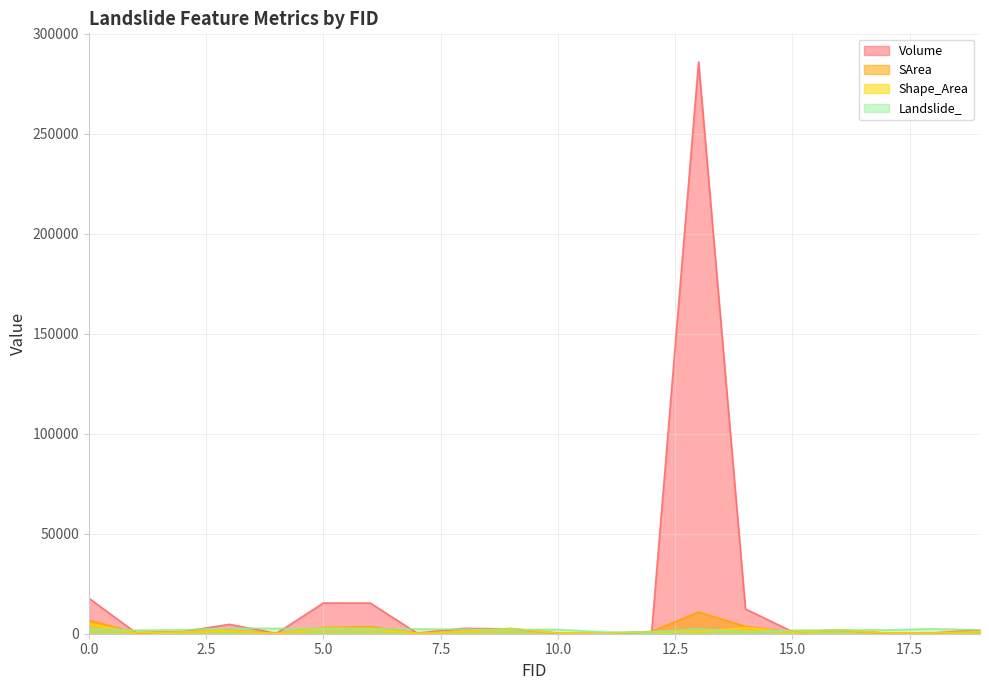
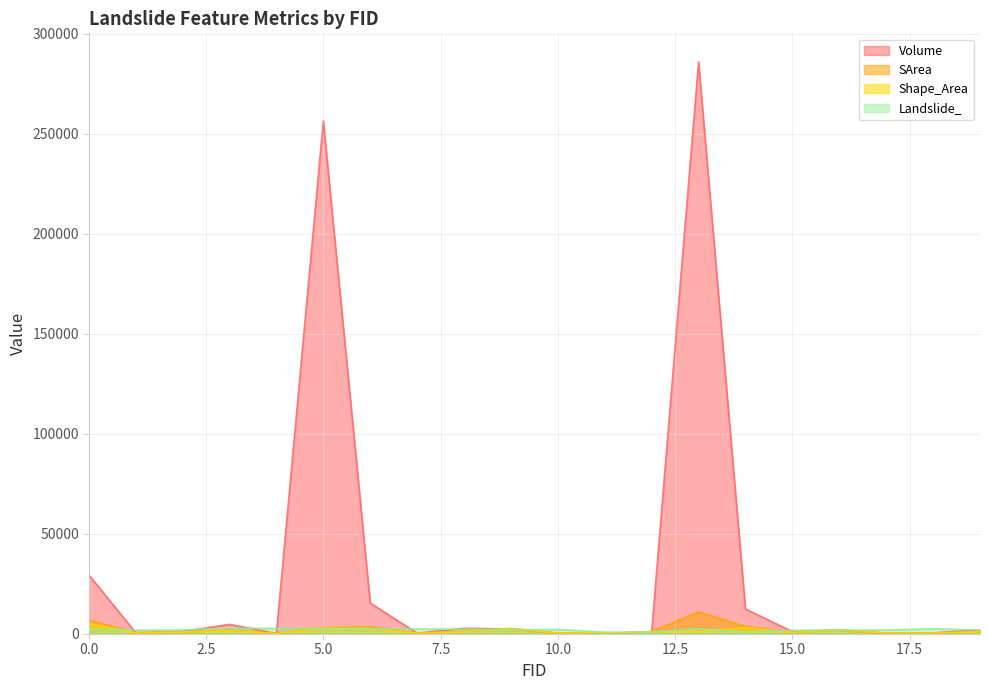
  {
    "Volume": {
-     "0.0": 18000,
-     "5.0": 15000
+     "0.0": 29000,
+     "5.0": 256000
    },
    "Landslide_": {
      "0.0": 2000,
      "10.0": 2000
    }
  }
